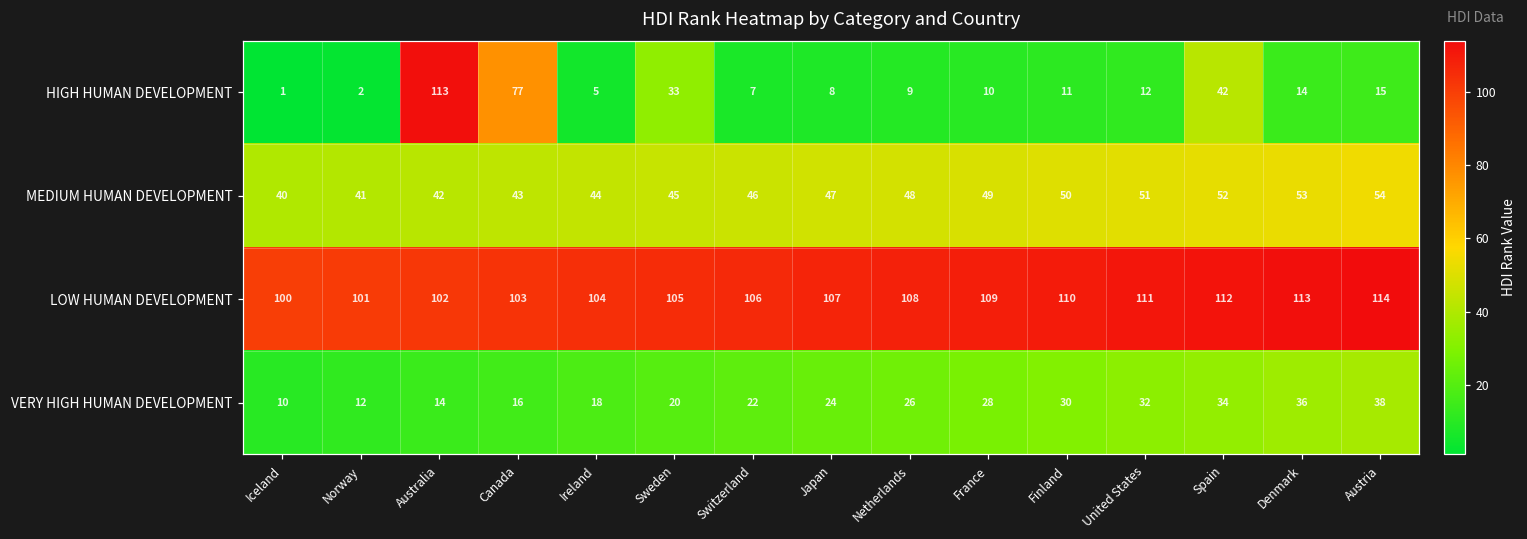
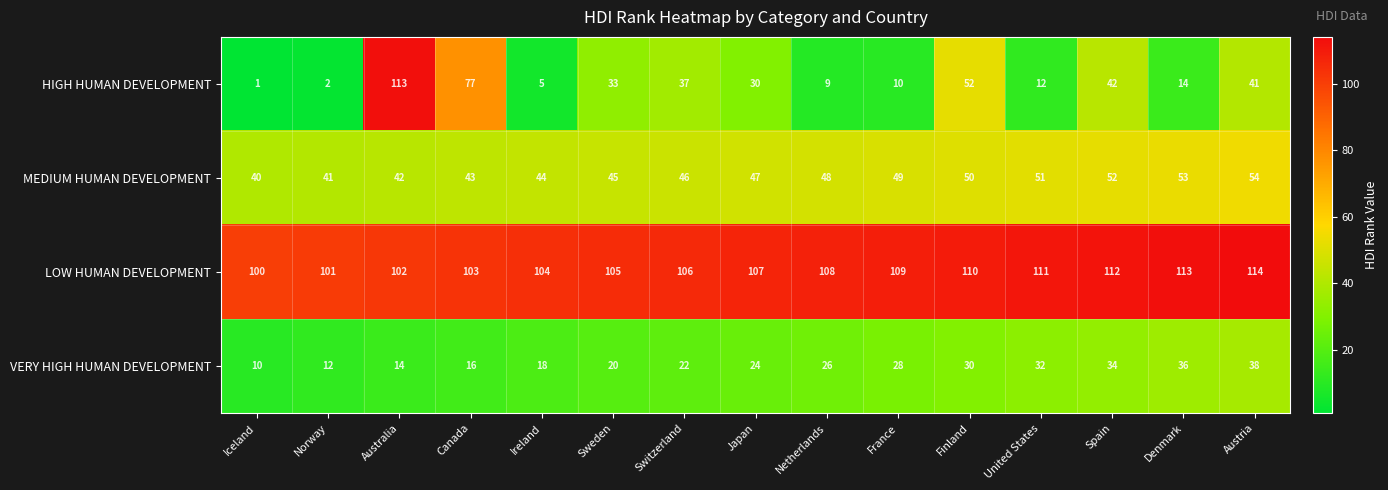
  {
    "HIGH HUMAN DEVELOPMENT": {
      "Iceland": 1,
      "Norway": 2,
      "Australia": 113,
      "Canada": 77,
      "Ireland": 5,
      "Sweden": 33,
-     "Switzerland": 7,
-     "Japan": 8,
+     "Switzerland": 37,
+     "Japan": 30,
      "Netherlands": 9,
      "France": 10,
-     "Finland": 11,
+     "Finland": 52,
      "United States": 12,
      "Spain": 42,
      "Denmark": 14,
-     "Austria": 15
+     "Austria": 41
    },
    "MEDIUM HUMAN DEVELOPMENT": {
      "Iceland": 40,
      "Norway": 41,
      "Australia": 42,
      "Canada": 43,
      "Ireland": 44,
      "Sweden": 45,
      "Switzerland": 46,
      "Japan": 47,
      "Netherlands": 48,
      "France": 49,
      "Finland": 50,
      "United States": 51,
      "Spain": 52,
      "Denmark": 53,
      "Austria": 54
    },
    "LOW HUMAN DEVELOPMENT": {
      "Iceland": 100,
      "Norway": 101,
      "Australia": 102,
      "Canada": 103,
      "Ireland": 104,
      "Sweden": 105,
      "Switzerland": 106,
      "Japan": 107,
      "Netherlands": 108,
      "France": 109,
      "Finland": 110,
      "United States": 111,
      "Spain": 112,
      "Denmark": 113,
      "Austria": 114
    },
    "VERY HIGH HUMAN DEVELOPMENT": {
      "Iceland": 10,
      "Norway": 12,
      "Australia": 14,
      "Canada": 16,
      "Ireland": 18,
      "Sweden": 20,
      "Switzerland": 22,
      "Japan": 24,
      "Netherlands": 26,
      "France": 28,
      "Finland": 30,
      "United States": 32,
      "Spain": 34,
      "Denmark": 36,
      "Austria": 38
    }
  }
